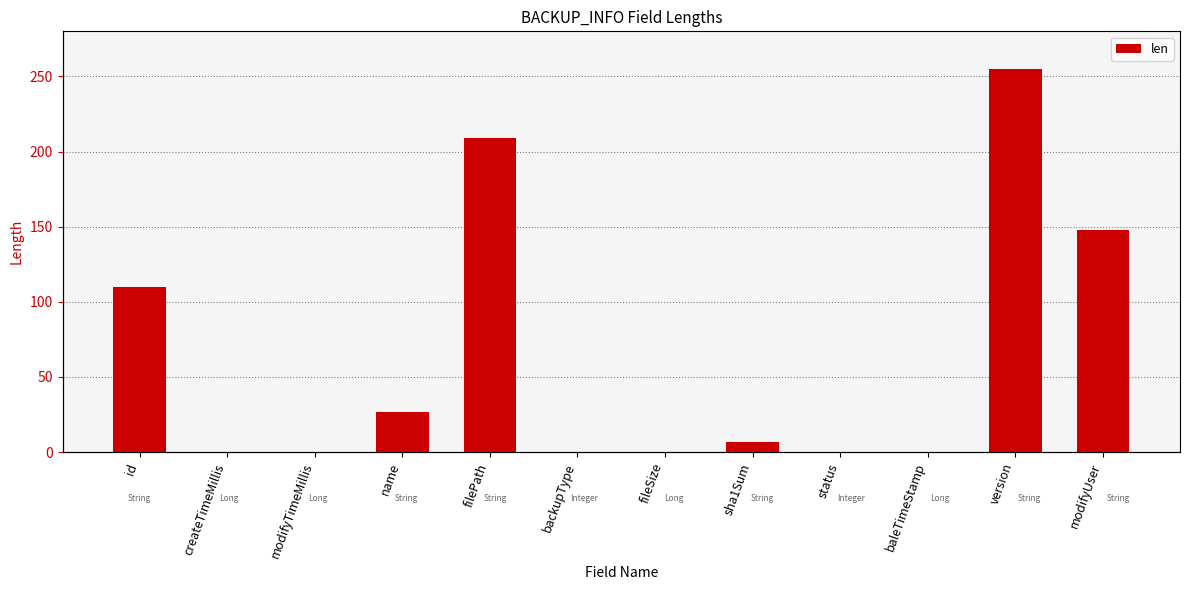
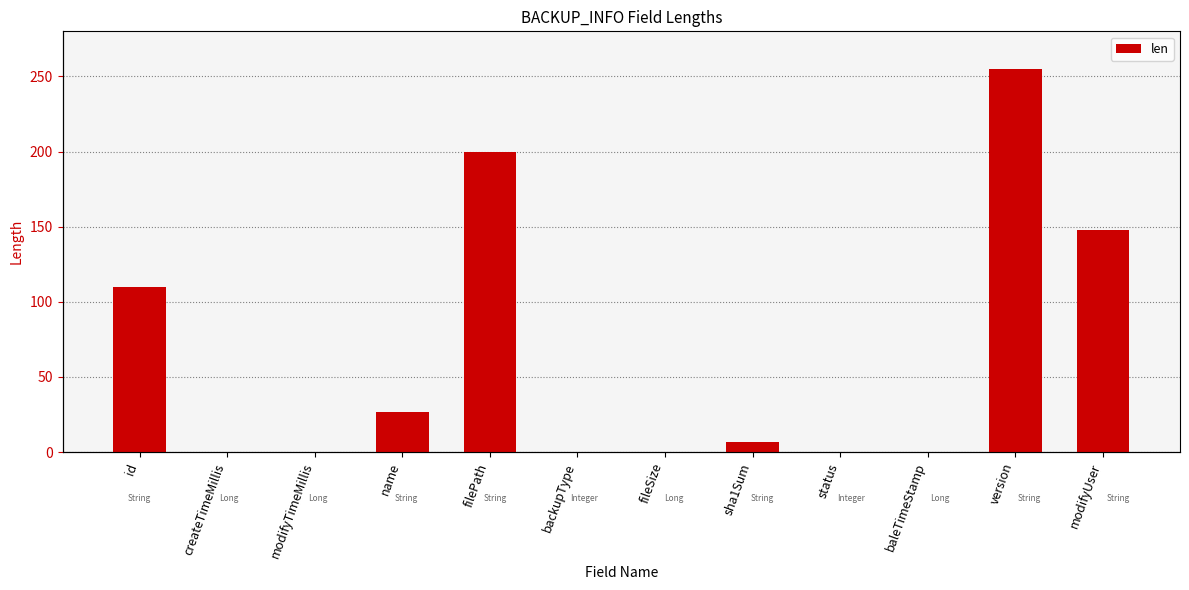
  {
    "id": 110,
    "createTimeMillis": 0,
    "modifyTimeMillis": 0,
    "name": 27,
-   "filePath": 209,
+   "filePath": 200,
    "backupType": 0,
    "fileSize": 0,
    "sha1Sum": 7,
    "status": 0,
    "baleTimeStamp": 0,
    "version": 255,
    "modifyUser": 148
  }
